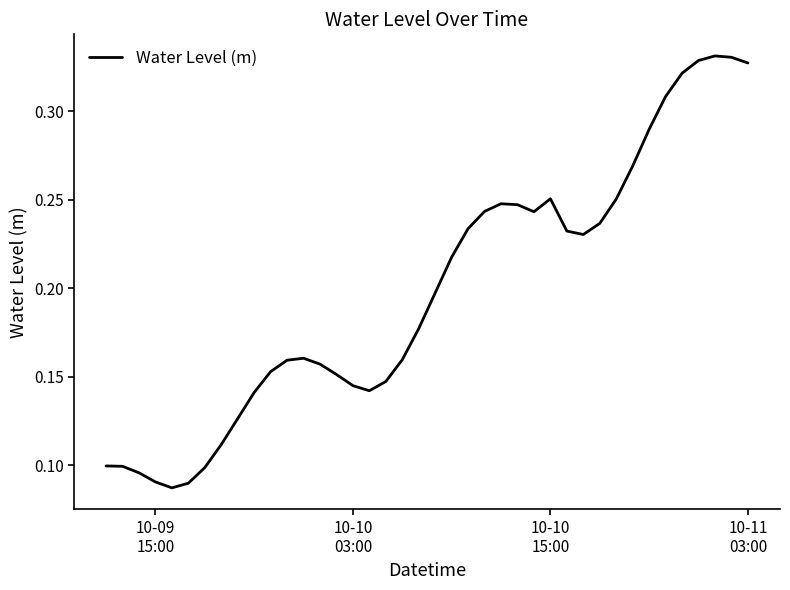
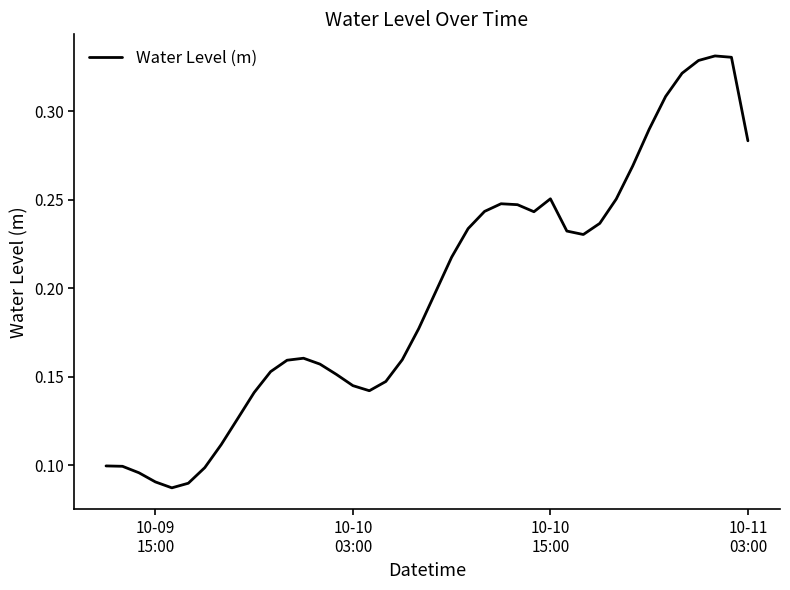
  {
    "10-09 15:00": 0.091,
    "10-10 03:00": 0.145,
    "10-10 15:00": 0.250,
-   "10-11 03:00": 0.327
+   "10-11 03:00": 0.283
  }
